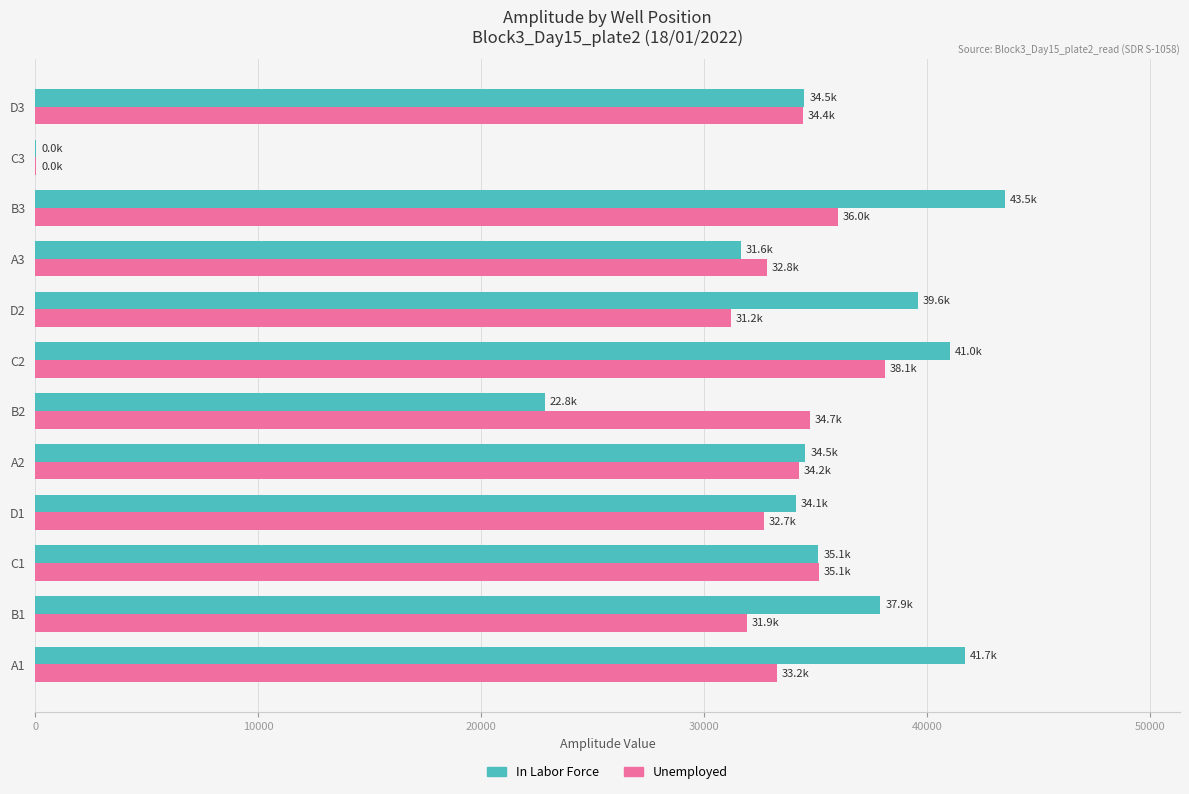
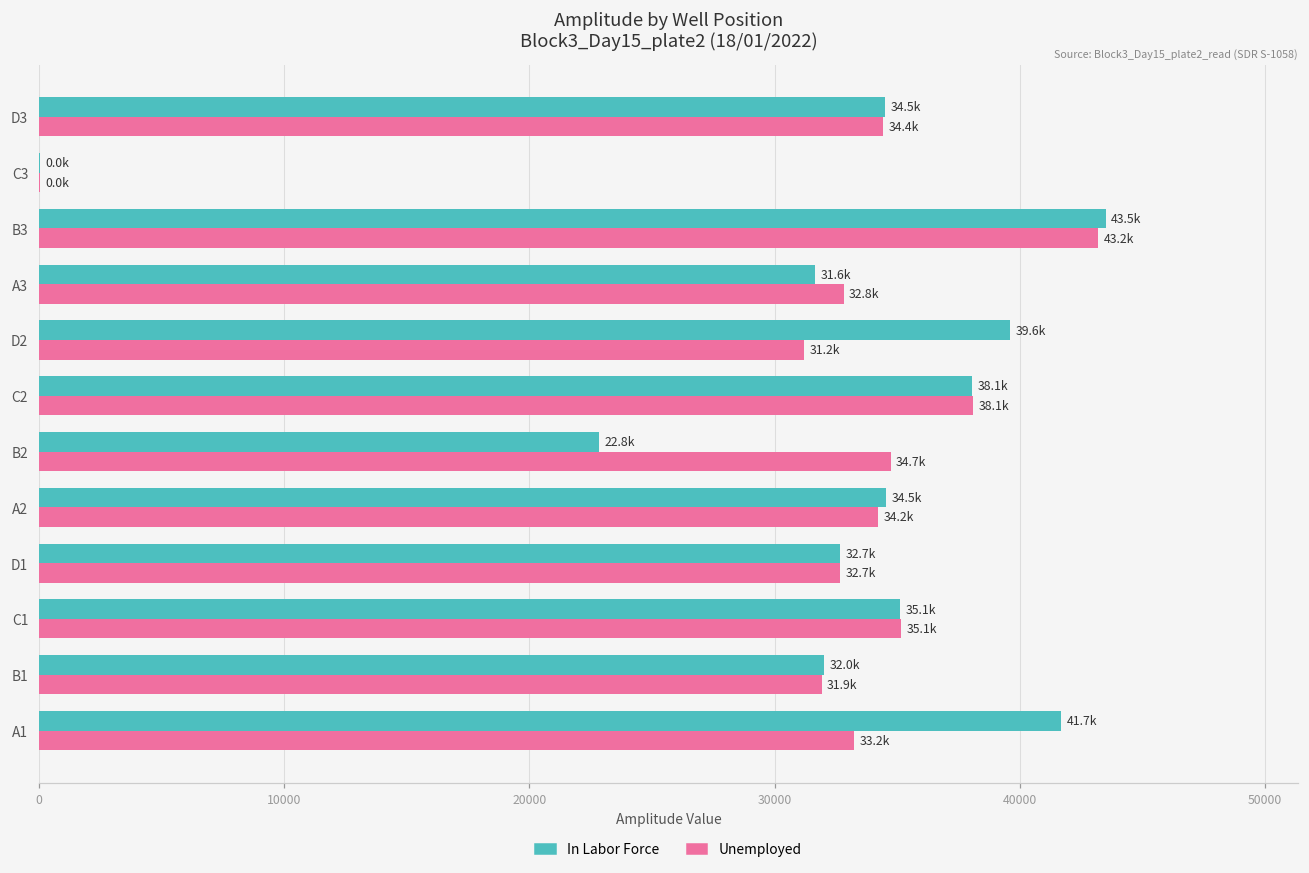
  {
    "In Labor Force": {
      "D3": "34.5k",
      "B3": "43.5k",
      "A3": "31.6k",
      "D2": "39.6k",
-     "C2": "41.0k",
+     "C2": "38.1k",
      "B2": "22.8k",
      "A2": "34.5k",
-     "D1": "34.1k",
+     "D1": "32.7k",
      "C1": "35.1k",
-     "B1": "37.9k",
+     "B1": "32.0k",
      "A1": "41.7k"
    },
    "Unemployed": {
      "D3": "34.4k",
-     "B3": "36.0k",
+     "B3": "43.2k",
      "A3": "32.8k",
      "D2": "31.2k",
      "C2": "38.1k",
      "B2": "34.7k",
      "A2": "34.2k",
      "D1": "32.7k",
      "C1": "35.1k",
      "B1": "31.9k",
      "A1": "33.2k"
    }
  }
